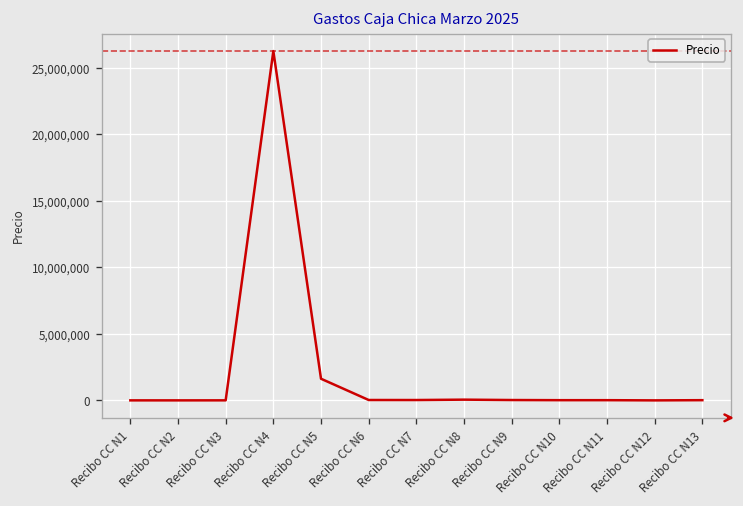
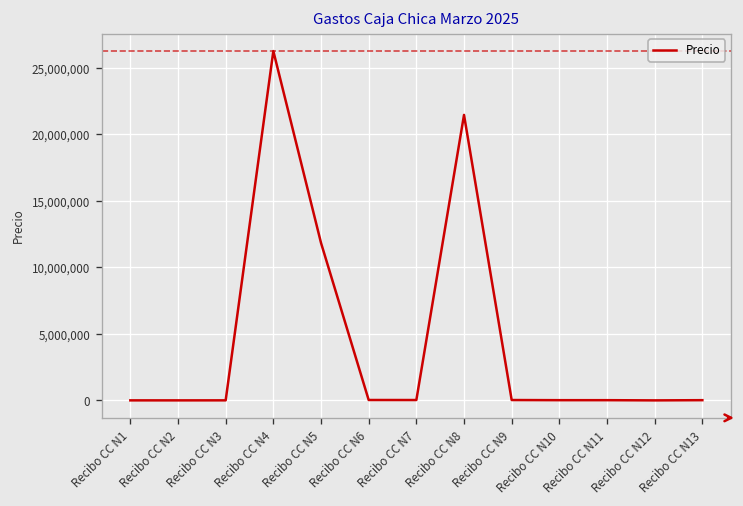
  {
    "Recibo CC N1": "0",
    "Recibo CC N2": "0",
    "Recibo CC N3": "0",
    "Recibo CC N4": "26,300,000",
-   "Recibo CC N5": "1,600,000",
+   "Recibo CC N5": "11,800,000",
    "Recibo CC N6": "0",
    "Recibo CC N7": "0",
-   "Recibo CC N8": "100,000",
+   "Recibo CC N8": "21,500,000",
    "Recibo CC N9": "0",
    "Recibo CC N10": "0",
    "Recibo CC N11": "0",
    "Recibo CC N12": "0",
    "Recibo CC N13": "0"
  }
